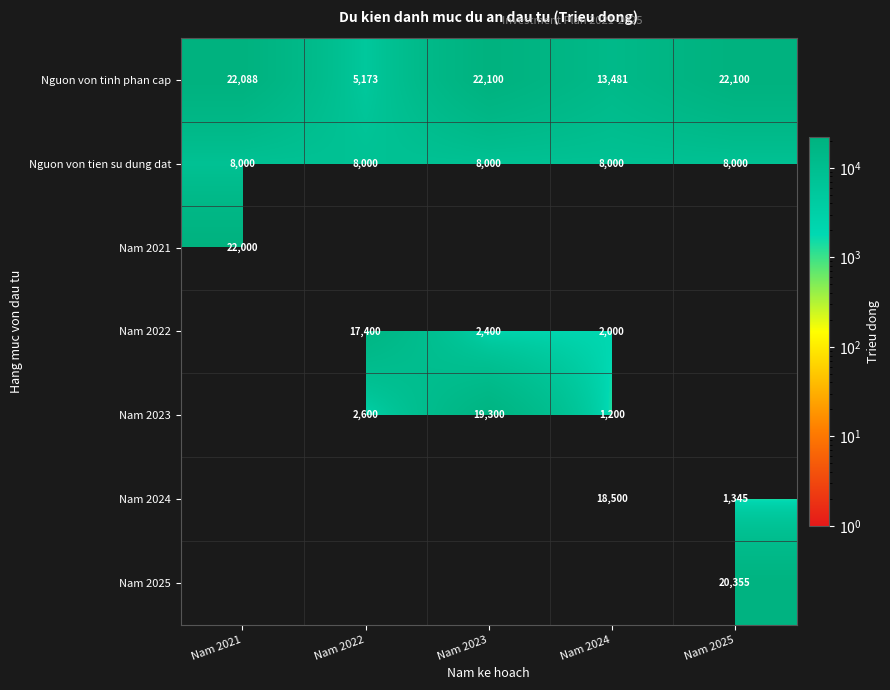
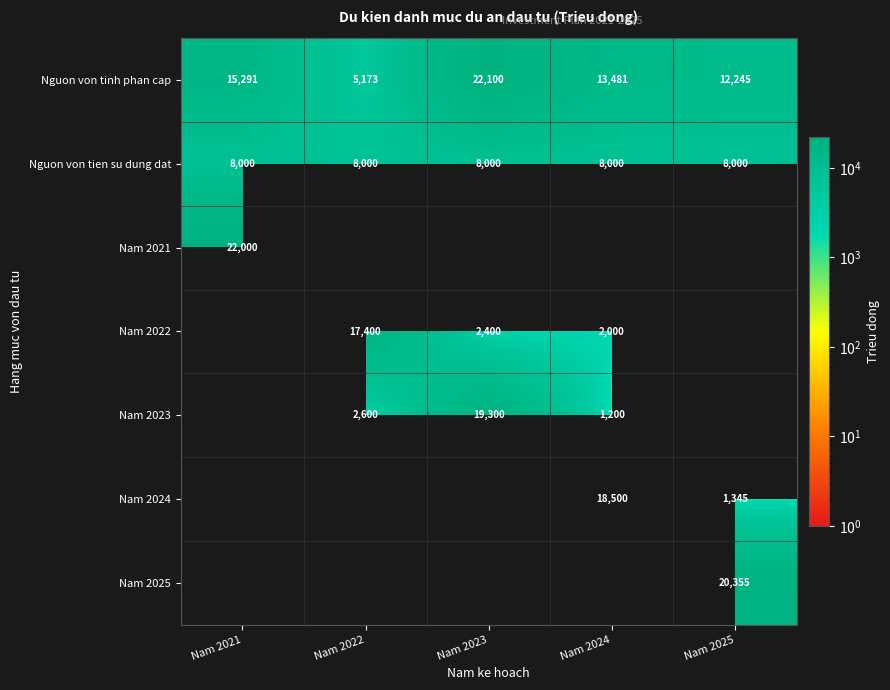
  {
    "Nguon von tinh phan cap": {
-     "Nam 2021": "22,088",
-     "Nam 2025": "22,100"
+     "Nam 2021": "15,291",
+     "Nam 2025": "12,245"
    }
  }
